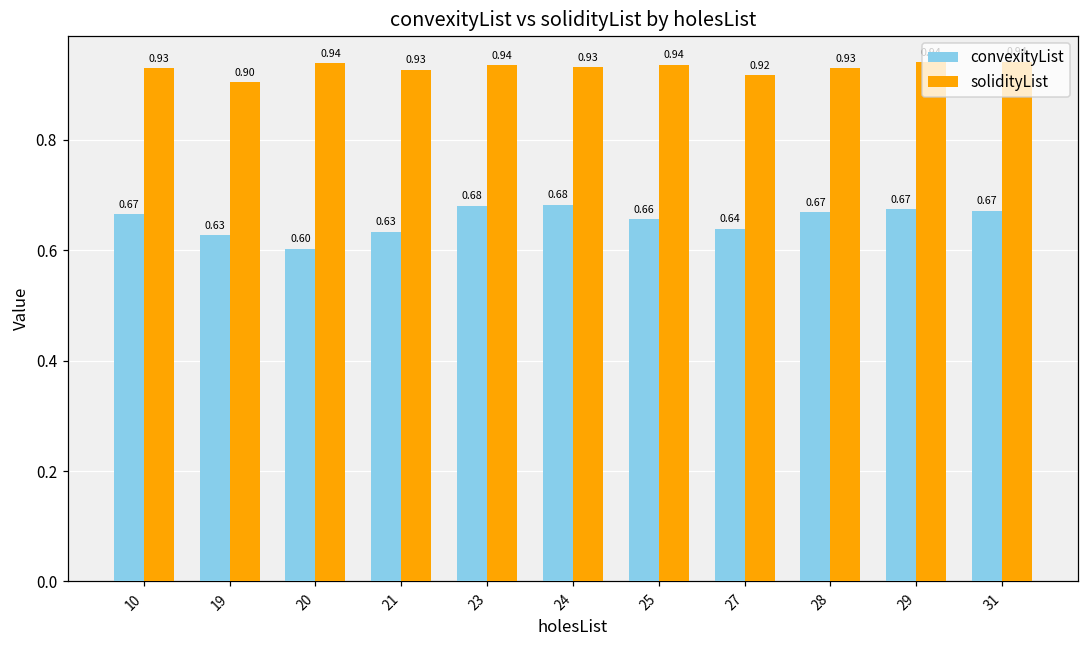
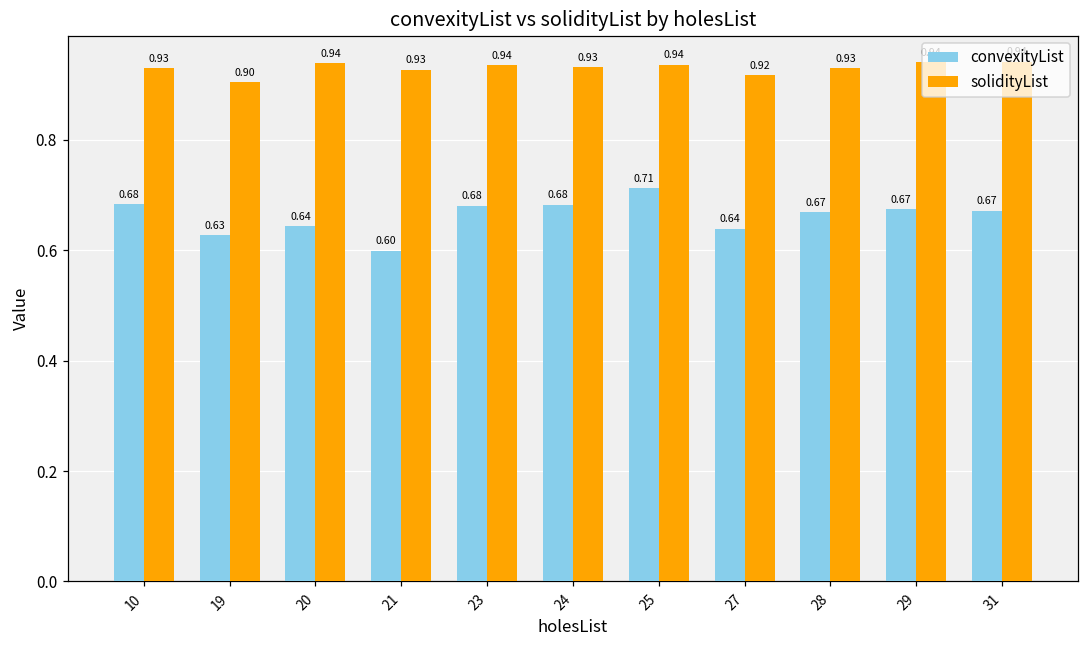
  {
    "convexityList": {
-     "10": 0.67,
+     "10": 0.68,
      "19": 0.63,
-     "20": 0.60,
-     "21": 0.63,
+     "20": 0.64,
+     "21": 0.60,
      "23": 0.68,
      "24": 0.68,
-     "25": 0.66,
+     "25": 0.71,
      "27": 0.64,
      "28": 0.67,
      "29": 0.67,
      "31": 0.67
    },
    "solidityList": {
      "10": 0.93,
      "19": 0.90,
      "20": 0.94,
      "21": 0.93,
      "23": 0.94,
      "24": 0.93,
      "25": 0.94,
      "27": 0.92,
      "28": 0.93
    }
  }
